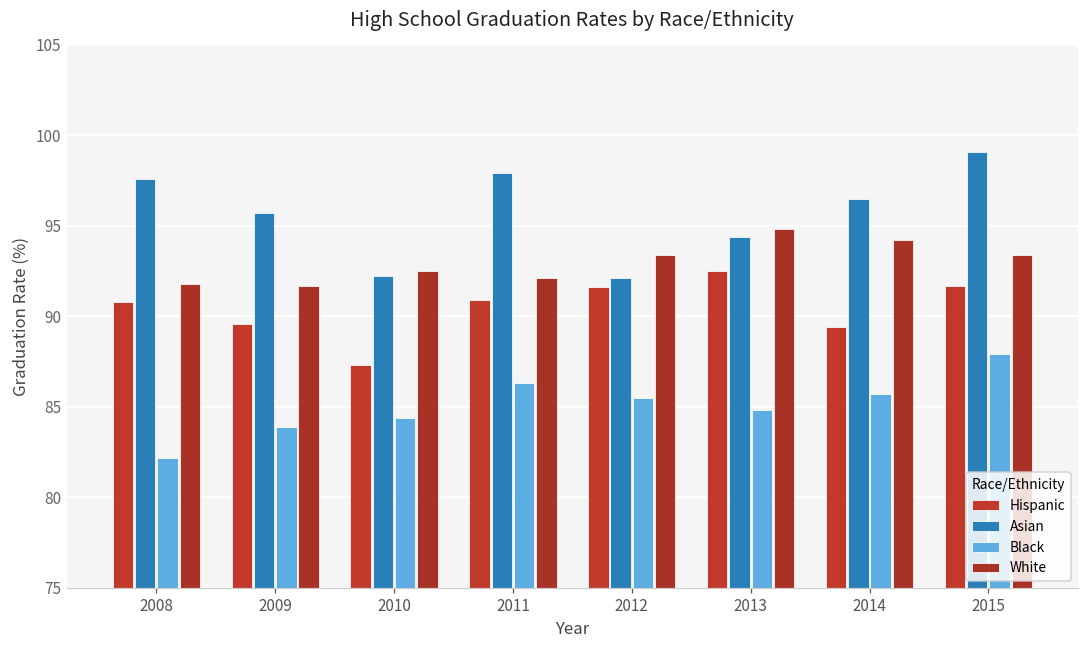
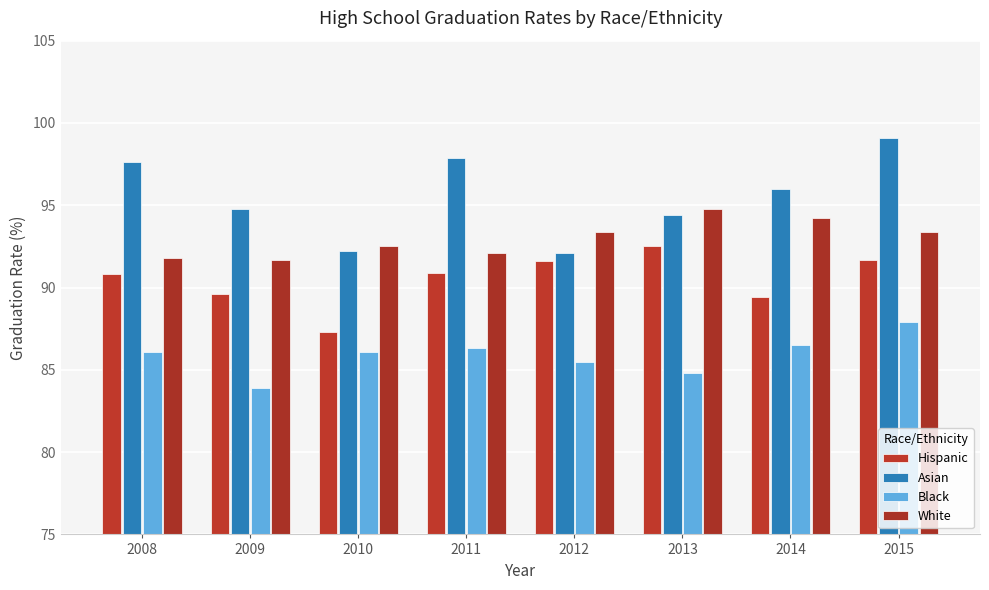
  {
    "Asian": {
      "2008": 97.6,
-     "2009": 95.7,
+     "2009": 94.8,
      "2010": 92.2,
      "2011": 97.9,
      "2012": 92.1,
      "2013": 94.4,
-     "2014": 96.5,
+     "2014": 96.0,
      "2015": 99.1
    },
    "Black": {
-     "2008": 82.2,
+     "2008": 86.1,
      "2009": 83.9,
-     "2010": 84.4,
+     "2010": 86.1,
      "2011": 86.3,
      "2012": 85.5,
      "2013": 84.8,
-     "2014": 85.7,
+     "2014": 86.5,
      "2015": 87.9
    }
  }
